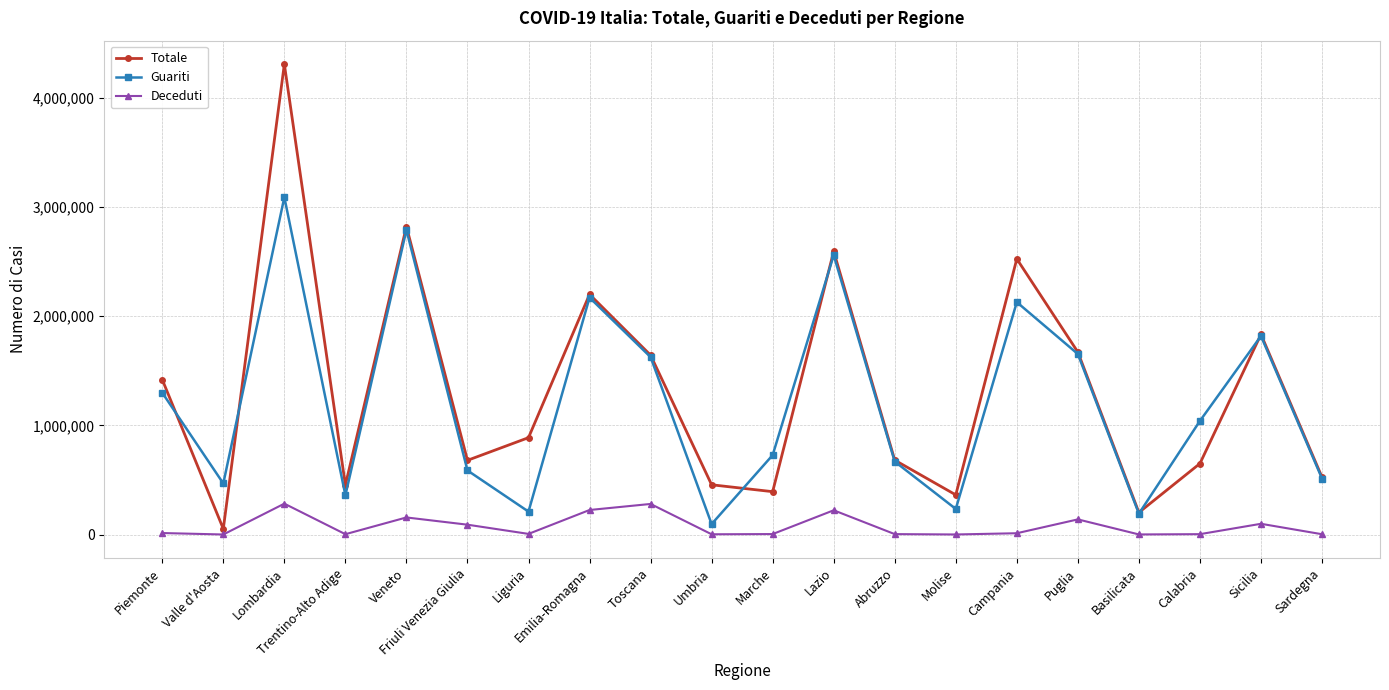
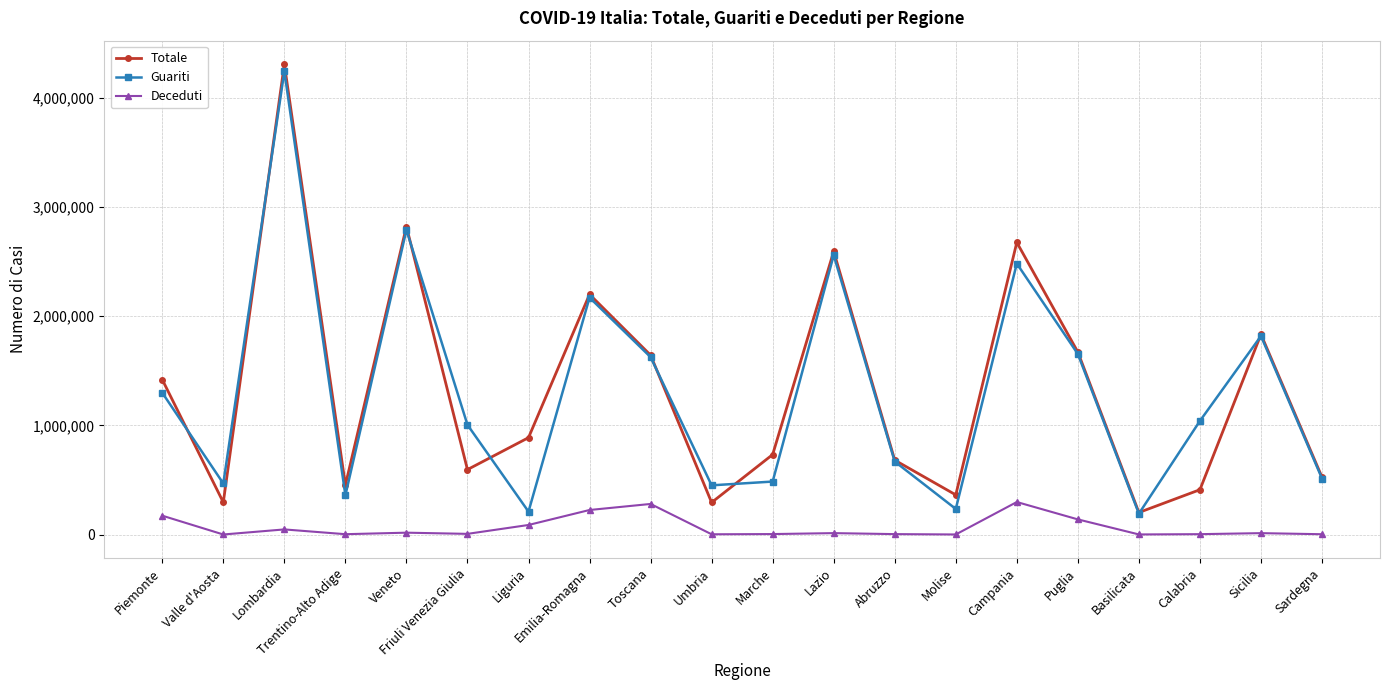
  {
    "Totale": {
      "Piemonte": "1,420,000",
-     "Valle d'Aosta": "50,000",
+     "Valle d'Aosta": "300,000",
      "Lombardia": "4,310,000",
      "Trentino-Alto Adige": "450,000",
      "Veneto": "2,820,000",
-     "Friuli Venezia Giulia": "680,000",
+     "Friuli Venezia Giulia": "600,000",
      "Liguria": "890,000",
      "Emilia-Romagna": "2,200,000",
-     "Umbria": "460,000",
-     "Marche": "390,000",
+     "Umbria": "290,000",
+     "Marche": "730,000",
      "Lazio": "2,590,000",
      "Molise": "360,000",
-     "Campania": "2,520,000",
-     "Calabria": "650,000"
+     "Campania": "2,680,000",
+     "Calabria": "410,000"
    },
    "Guariti": {
      "Piemonte": "1,300,000",
      "Valle d'Aosta": "470,000",
-     "Lombardia": "3,090,000",
+     "Lombardia": "4,240,000",
      "Trentino-Alto Adige": "360,000",
      "Veneto": "2,790,000",
-     "Friuli Venezia Giulia": "590,000",
+     "Friuli Venezia Giulia": "1,000,000",
      "Liguria": "210,000",
      "Emilia-Romagna": "2,170,000",
-     "Umbria": "100,000",
-     "Marche": "730,000",
+     "Umbria": "450,000",
+     "Marche": "490,000",
      "Lazio": "2,560,000",
      "Molise": "230,000",
-     "Campania": "2,130,000",
+     "Campania": "2,480,000",
      "Calabria": "1,040,000"
    },
    "Deceduti": {
-     "Piemonte": "10,000",
+     "Piemonte": "170,000",
      "Valle d'Aosta": "0",
-     "Lombardia": "280,000",
+     "Lombardia": "50,000",
      "Trentino-Alto Adige": "0",
-     "Veneto": "160,000",
-     "Friuli Venezia Giulia": "90,000",
-     "Liguria": "10,000",
+     "Veneto": "20,000",
+     "Friuli Venezia Giulia": "10,000",
+     "Liguria": "90,000",
      "Emilia-Romagna": "220,000",
      "Toscana": "280,000",
      "Umbria": "0",
      "Marche": "0",
-     "Lazio": "220,000",
+     "Lazio": "10,000",
      "Abruzzo": "0",
      "Molise": "0",
-     "Campania": "10,000",
+     "Campania": "300,000",
      "Puglia": "140,000",
      "Basilicata": "0",
      "Calabria": "0",
-     "Sicilia": "100,000",
+     "Sicilia": "10,000",
      "Sardegna": "0"
    }
  }
